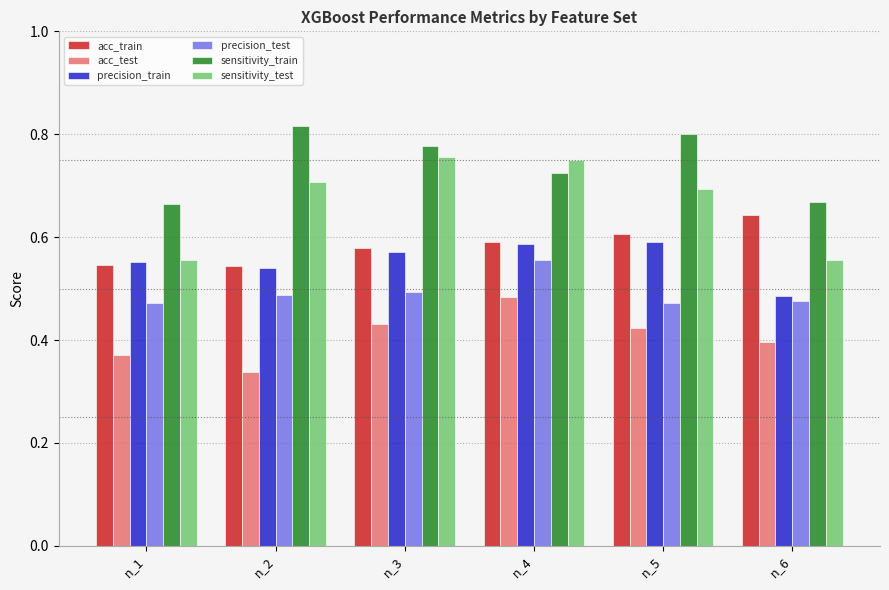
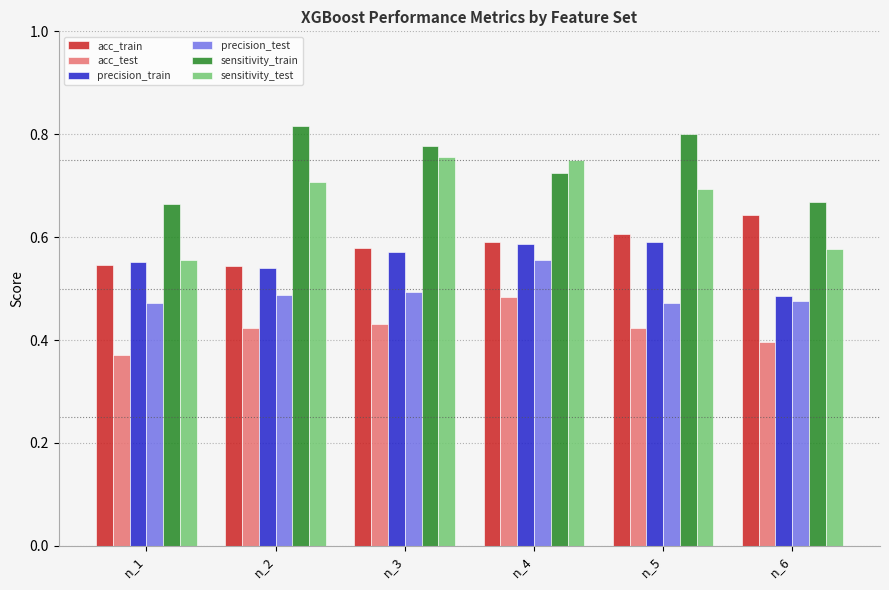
  {
    "acc_train": {
      "n_1": 0.55,
      "n_2": 0.54,
      "n_3": 0.58,
      "n_4": 0.59,
      "n_5": 0.61,
      "n_6": 0.64
    },
    "acc_test": {
      "n_1": 0.37,
-     "n_2": 0.34,
+     "n_2": 0.42,
      "n_3": 0.43,
      "n_4": 0.48,
      "n_5": 0.42,
      "n_6": 0.40
    },
    "precision_train": {
      "n_1": 0.55,
      "n_2": 0.54,
      "n_3": 0.57,
      "n_4": 0.59,
      "n_5": 0.59,
      "n_6": 0.48
    },
    "precision_test": {
      "n_1": 0.47,
      "n_2": 0.49,
      "n_3": 0.49,
      "n_4": 0.56,
      "n_5": 0.47,
      "n_6": 0.48
    },
    "sensitivity_train": {
      "n_1": 0.66,
      "n_2": 0.82,
      "n_3": 0.78,
      "n_4": 0.72,
      "n_5": 0.80,
      "n_6": 0.67
    },
    "sensitivity_test": {
      "n_1": 0.55,
      "n_2": 0.71,
      "n_3": 0.76,
      "n_4": 0.75,
      "n_5": 0.69,
-     "n_6": 0.56
+     "n_6": 0.58
    }
  }
